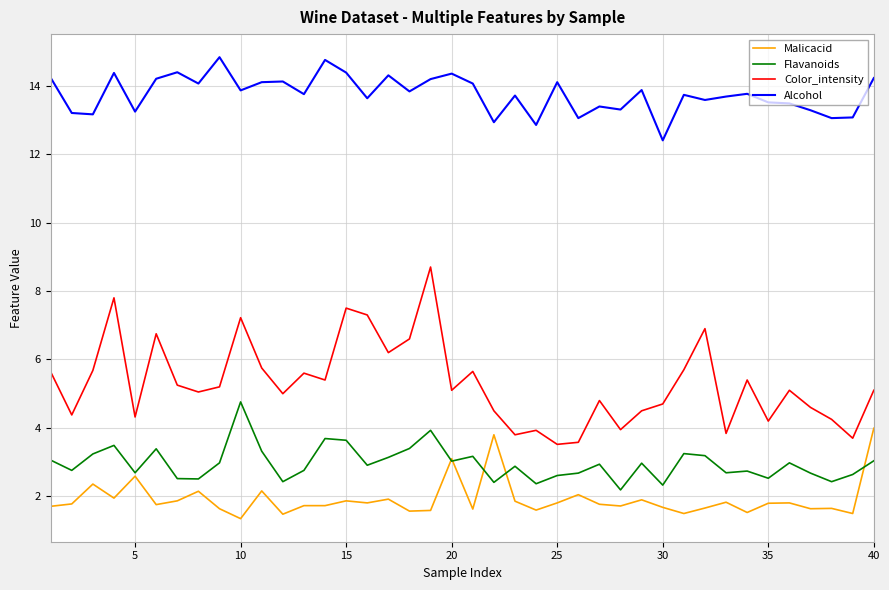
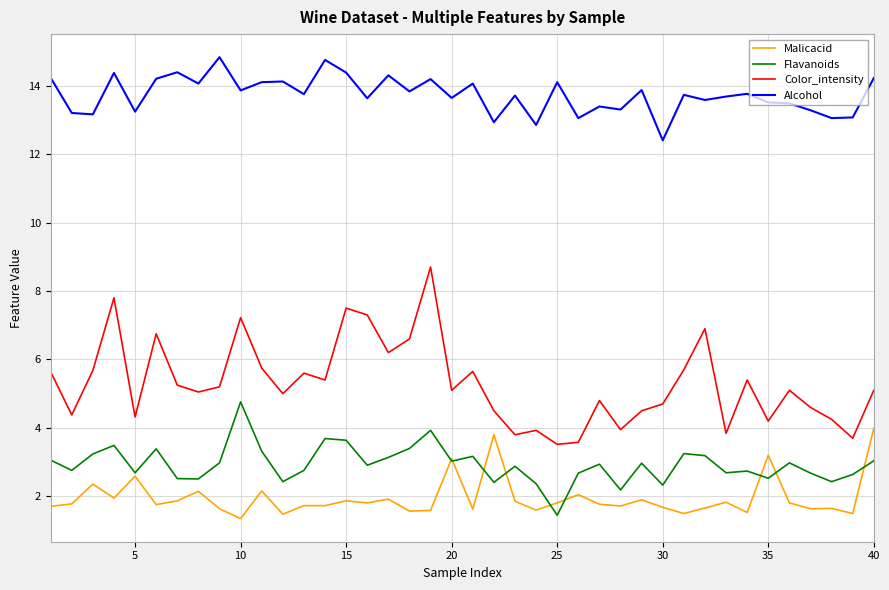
  {
    "Malicacid": {
      "5": 2.6,
      "10": 1.4,
      "15": 1.9,
      "25": 1.8,
      "30": 1.7,
-     "35": 1.8,
+     "35": 3.2,
      "40": 4.0
    },
    "Flavanoids": {
      "5": 2.7,
      "10": 4.8,
      "15": 3.6,
-     "25": 2.6,
+     "25": 1.5,
      "30": 2.3,
      "35": 2.5,
      "40": 3.0
    },
    "Color_intensity": {
      "5": 4.3,
      "10": 7.2,
      "15": 7.5,
      "20": 5.1,
      "25": 3.5,
      "30": 4.7,
      "35": 4.2,
      "40": 5.1
    },
    "Alcohol": {
      "5": 13.2,
      "10": 13.9,
      "15": 14.4,
-     "20": 14.4,
+     "20": 13.6,
      "25": 14.1,
      "30": 12.4,
      "40": 14.2
    }
  }
